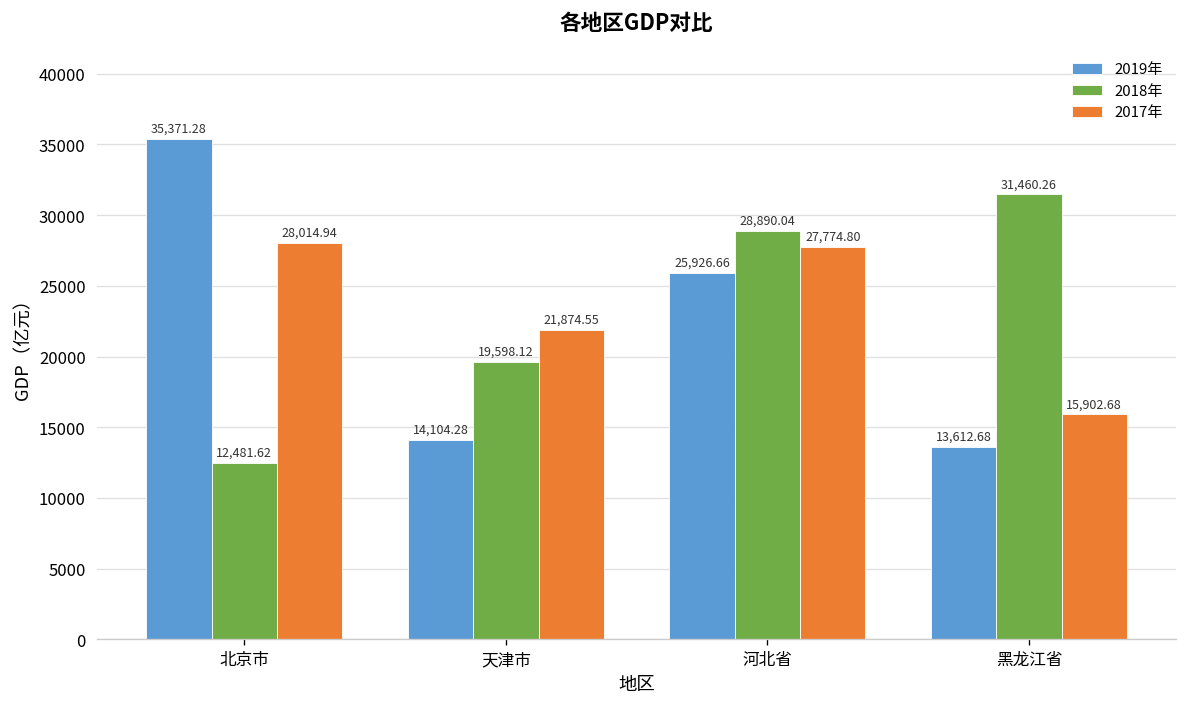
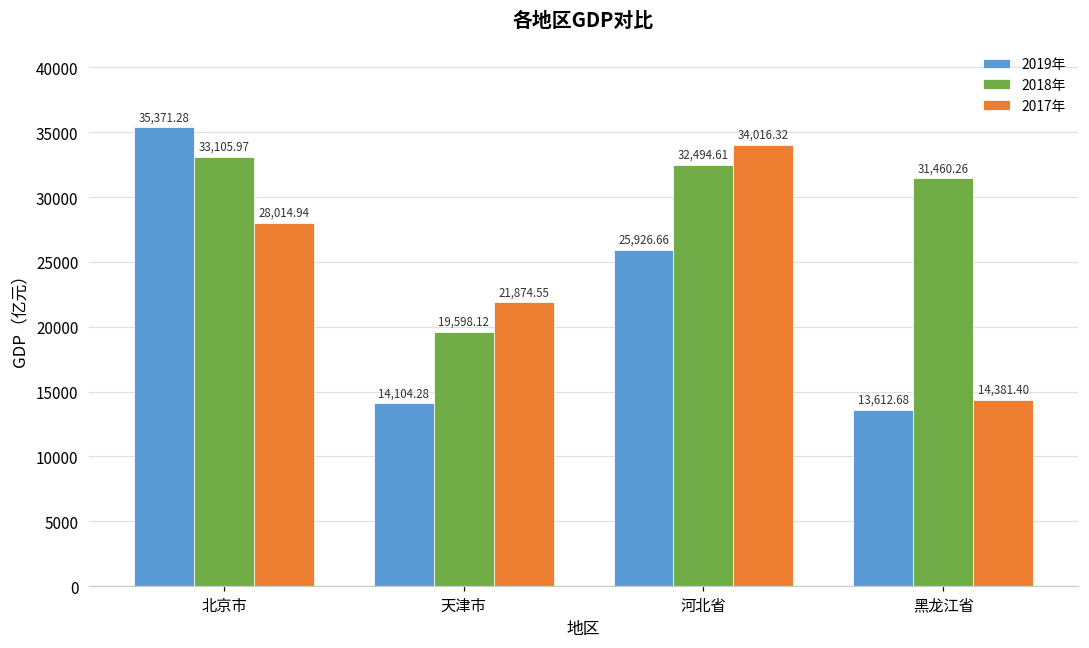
  {
    "2019年": {
      "北京市": "35,371.28",
      "天津市": "14,104.28",
      "河北省": "25,926.66",
      "黑龙江省": "13,612.68"
    },
    "2018年": {
-     "北京市": "12,481.62",
+     "北京市": "33,105.97",
      "天津市": "19,598.12",
-     "河北省": "28,890.04",
+     "河北省": "32,494.61",
      "黑龙江省": "31,460.26"
    },
    "2017年": {
      "北京市": "28,014.94",
      "天津市": "21,874.55",
-     "河北省": "27,774.80",
-     "黑龙江省": "15,902.68"
+     "河北省": "34,016.32",
+     "黑龙江省": "14,381.40"
    }
  }
